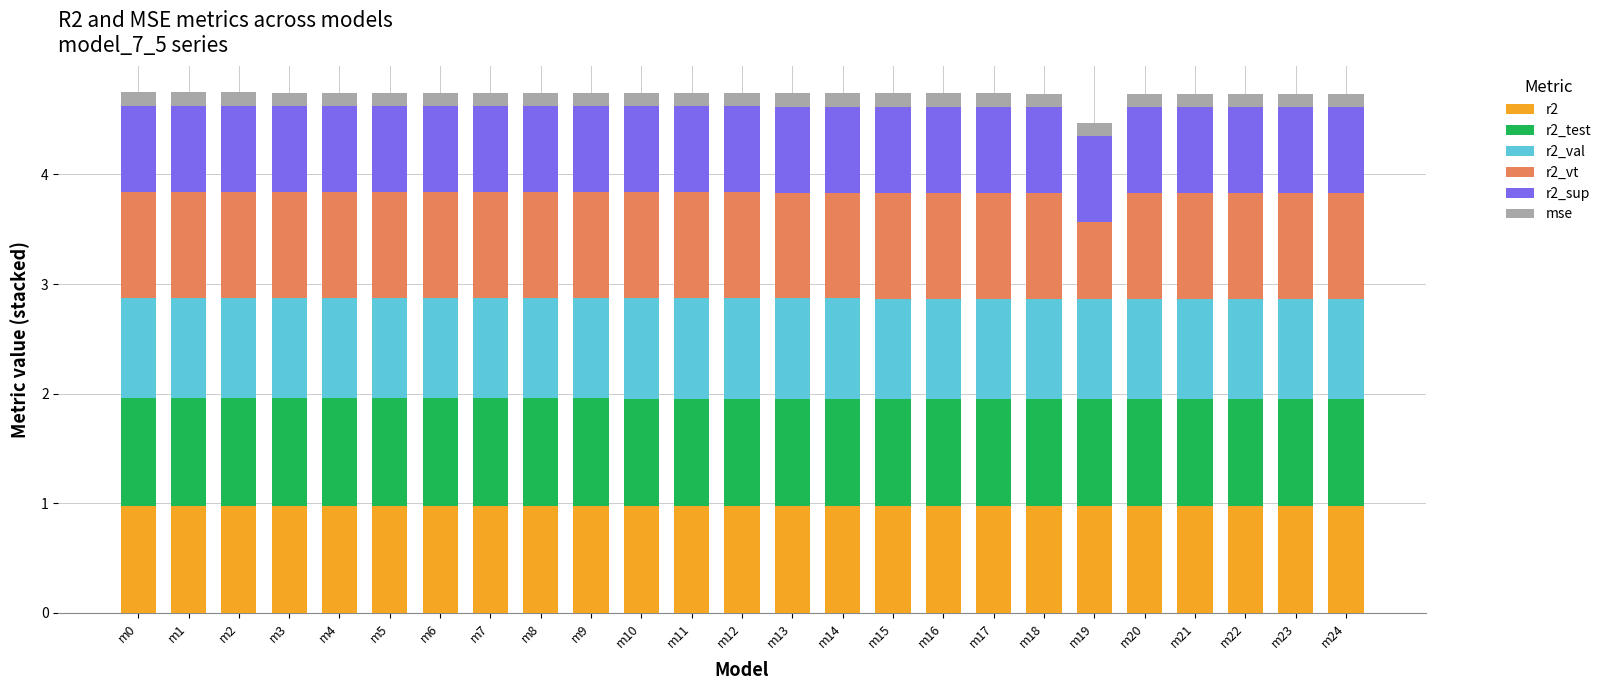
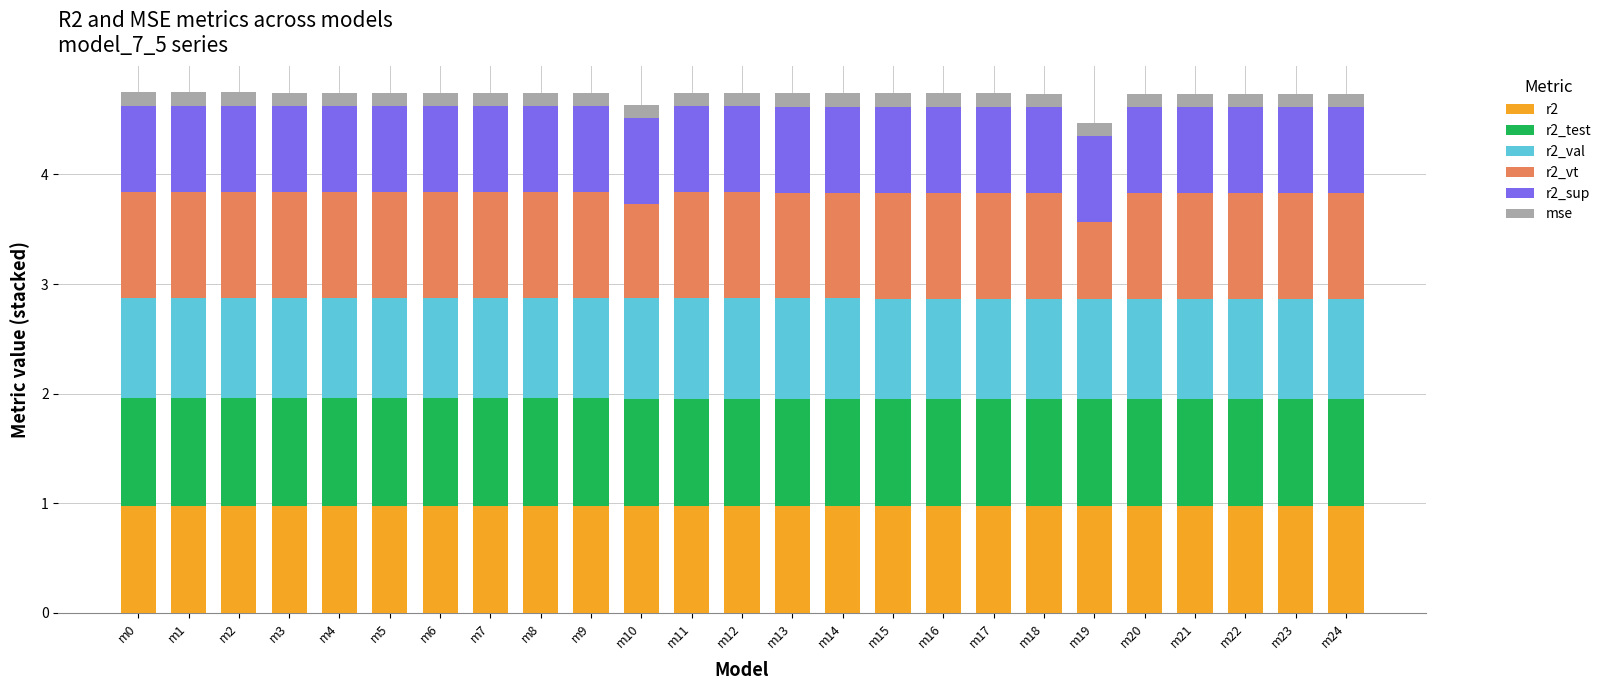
  {
    "r2": {
      "m0": 0.97,
      "m1": 0.97,
      "m2": 0.97,
      "m3": 0.97,
      "m4": 0.97,
      "m5": 0.97,
      "m6": 0.97,
      "m7": 0.97,
      "m8": 0.97,
      "m9": 0.97,
      "m10": 0.97,
      "m11": 0.97,
      "m12": 0.97,
      "m13": 0.97,
      "m14": 0.97,
      "m15": 0.97,
      "m16": 0.97,
      "m17": 0.97,
      "m18": 0.97,
      "m19": 0.97,
      "m20": 0.97,
      "m21": 0.97,
      "m22": 0.97,
      "m23": 0.97,
      "m24": 0.97
    },
    "r2_test": {
      "m0": 0.99,
      "m1": 0.99,
      "m2": 0.99,
      "m3": 0.99,
      "m4": 0.99,
      "m5": 0.99,
      "m6": 0.99,
      "m7": 0.99,
      "m8": 0.98,
      "m9": 0.98,
      "m10": 0.98,
      "m11": 0.98,
      "m12": 0.98,
      "m13": 0.98,
      "m14": 0.98,
      "m15": 0.98,
      "m16": 0.98,
      "m17": 0.98,
      "m18": 0.98,
      "m19": 0.98,
      "m20": 0.98,
      "m21": 0.98,
      "m22": 0.98,
      "m23": 0.98,
      "m24": 0.98
    },
    "r2_val": {
      "m0": 0.91,
      "m1": 0.91,
      "m2": 0.91,
      "m3": 0.91,
      "m4": 0.91,
      "m5": 0.91,
      "m6": 0.91,
      "m7": 0.91,
      "m8": 0.91,
      "m9": 0.91,
      "m10": 0.91,
      "m11": 0.91,
      "m12": 0.91,
      "m13": 0.91,
      "m14": 0.91,
      "m15": 0.91,
      "m16": 0.91,
      "m17": 0.91,
      "m18": 0.91,
      "m19": 0.91,
      "m20": 0.91,
      "m21": 0.91,
      "m22": 0.91,
      "m23": 0.91,
      "m24": 0.91
    },
    "r2_vt": {
      "m0": 0.97,
      "m1": 0.97,
      "m2": 0.97,
      "m3": 0.97,
      "m4": 0.97,
      "m5": 0.97,
      "m6": 0.97,
      "m7": 0.97,
      "m8": 0.97,
      "m9": 0.97,
-     "m10": 0.97,
+     "m10": 0.86,
      "m11": 0.97,
      "m12": 0.97,
      "m13": 0.97,
      "m14": 0.97,
      "m15": 0.97,
      "m16": 0.97,
      "m17": 0.97,
      "m18": 0.96,
      "m19": 0.70,
      "m20": 0.96,
      "m21": 0.96,
      "m22": 0.96,
      "m23": 0.96,
      "m24": 0.96
    },
    "r2_sup": {
      "m0": 0.79,
      "m1": 0.79,
      "m2": 0.79,
      "m3": 0.79,
      "m4": 0.79,
      "m5": 0.79,
      "m6": 0.79,
      "m7": 0.79,
      "m8": 0.79,
      "m9": 0.78,
      "m10": 0.78,
      "m11": 0.78,
      "m12": 0.78,
      "m13": 0.78,
      "m14": 0.78,
      "m15": 0.78,
      "m16": 0.78,
      "m17": 0.78,
      "m18": 0.78,
      "m19": 0.78,
      "m20": 0.78,
      "m21": 0.78,
      "m22": 0.78,
      "m23": 0.78,
      "m24": 0.78
    },
    "mse": {
      "m0": 0.12,
      "m1": 0.12,
      "m2": 0.12,
      "m3": 0.12,
      "m4": 0.12,
      "m5": 0.12,
      "m6": 0.12,
      "m7": 0.12,
      "m8": 0.12,
      "m9": 0.12,
      "m10": 0.12,
      "m11": 0.12,
      "m12": 0.12,
      "m13": 0.12,
      "m14": 0.12,
      "m15": 0.12,
      "m16": 0.12,
      "m17": 0.12,
      "m18": 0.12,
      "m19": 0.12,
      "m20": 0.12,
      "m21": 0.12,
      "m22": 0.12,
      "m23": 0.12,
      "m24": 0.12
    }
  }
